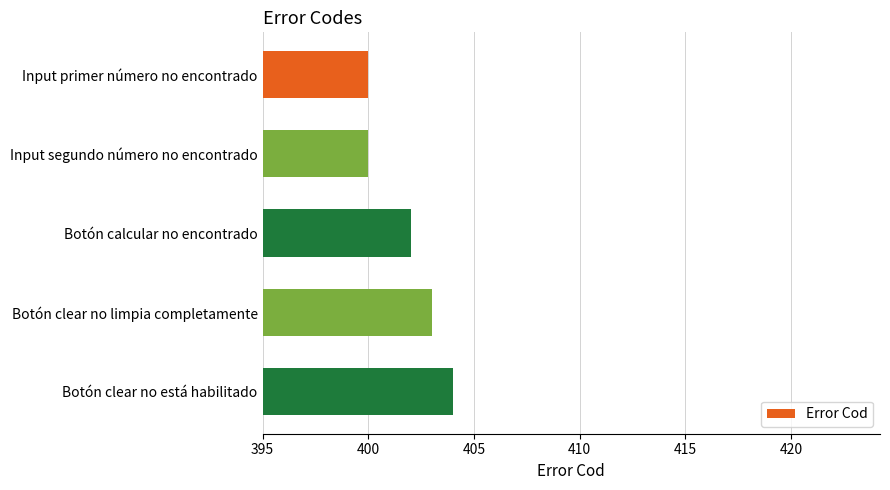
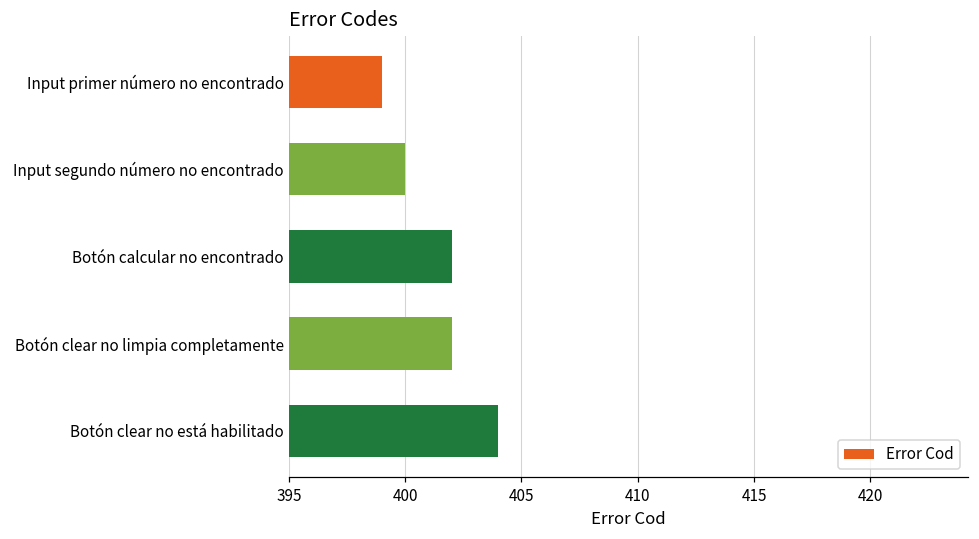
  {
-   "Input primer número no encontrado": 400,
+   "Input primer número no encontrado": 399,
    "Input segundo número no encontrado": 400,
    "Botón calcular no encontrado": 402,
-   "Botón clear no limpia completamente": 403,
+   "Botón clear no limpia completamente": 402,
    "Botón clear no está habilitado": 404
  }
